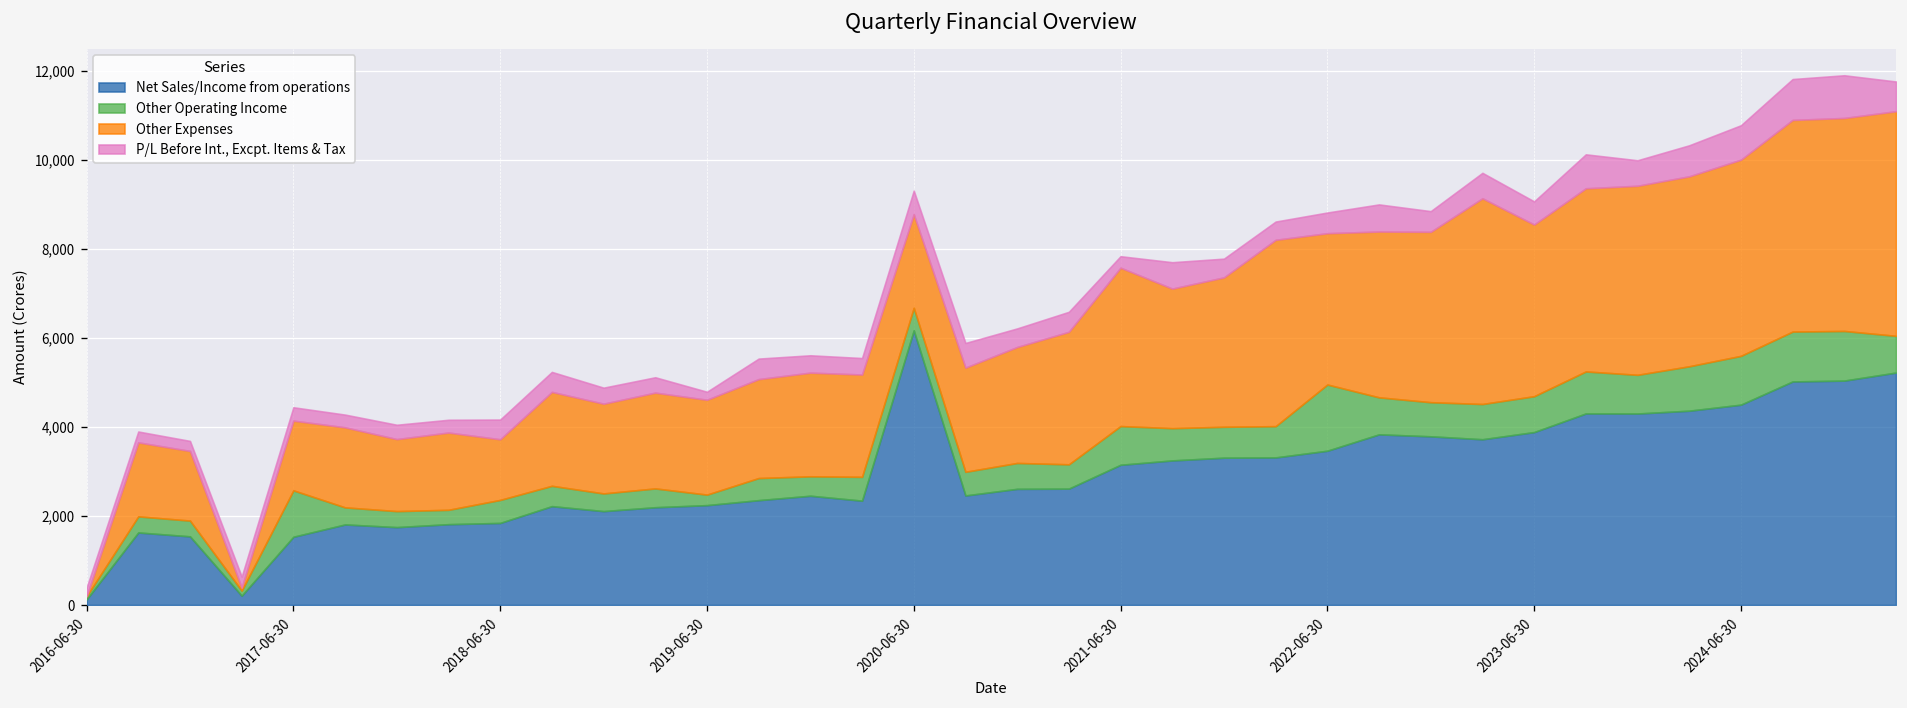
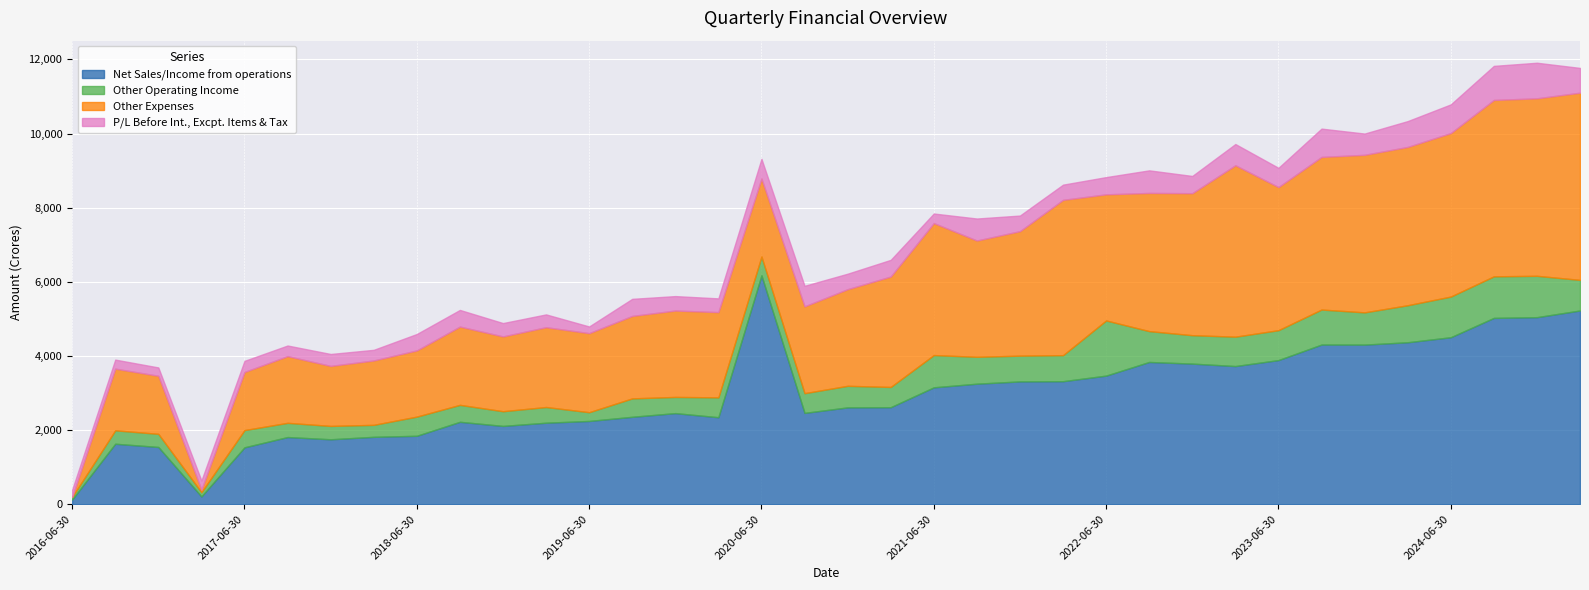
  {
    "Net Sales/Income from operations": {
      "2017-06-30": "1,500",
      "2018-06-30": "1,800",
      "2019-06-30": "2,200",
      "2020-06-30": "6,200",
      "2021-06-30": "3,200",
      "2022-06-30": "3,500",
      "2023-06-30": "3,900",
      "2024-06-30": "4,500"
    },
    "Other Operating Income": {
-     "2017-06-30": "1,000",
+     "2017-06-30": "500",
      "2018-06-30": "500",
      "2019-06-30": "200",
      "2020-06-30": "500",
      "2021-06-30": "900",
      "2022-06-30": "1,500",
      "2023-06-30": "800",
      "2024-06-30": "1,100"
    },
    "Other Expenses": {
      "2017-06-30": "1,600",
-     "2018-06-30": "1,400",
+     "2018-06-30": "1,800",
      "2019-06-30": "2,100",
      "2020-06-30": "2,100",
      "2021-06-30": "3,600",
      "2022-06-30": "3,400",
      "2023-06-30": "3,900",
      "2024-06-30": "4,400"
    },
    "P/L Before Int., Excpt. Items & Tax": {
      "2016-06-30": "200",
      "2017-06-30": "300",
      "2018-06-30": "400",
      "2019-06-30": "200",
      "2020-06-30": "500",
      "2021-06-30": "300",
      "2022-06-30": "500",
      "2023-06-30": "500",
      "2024-06-30": "800"
    }
  }
